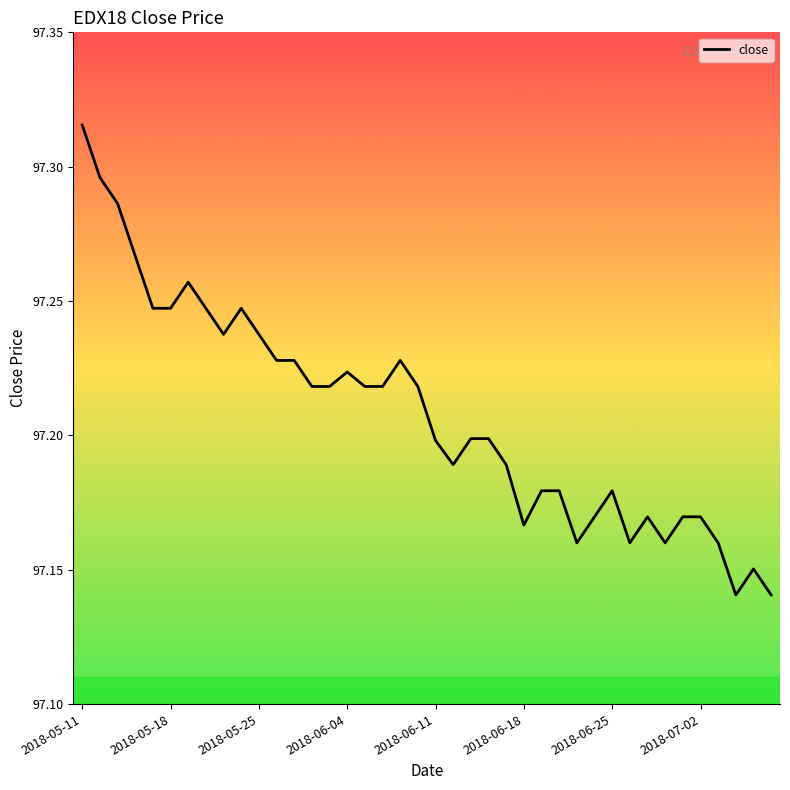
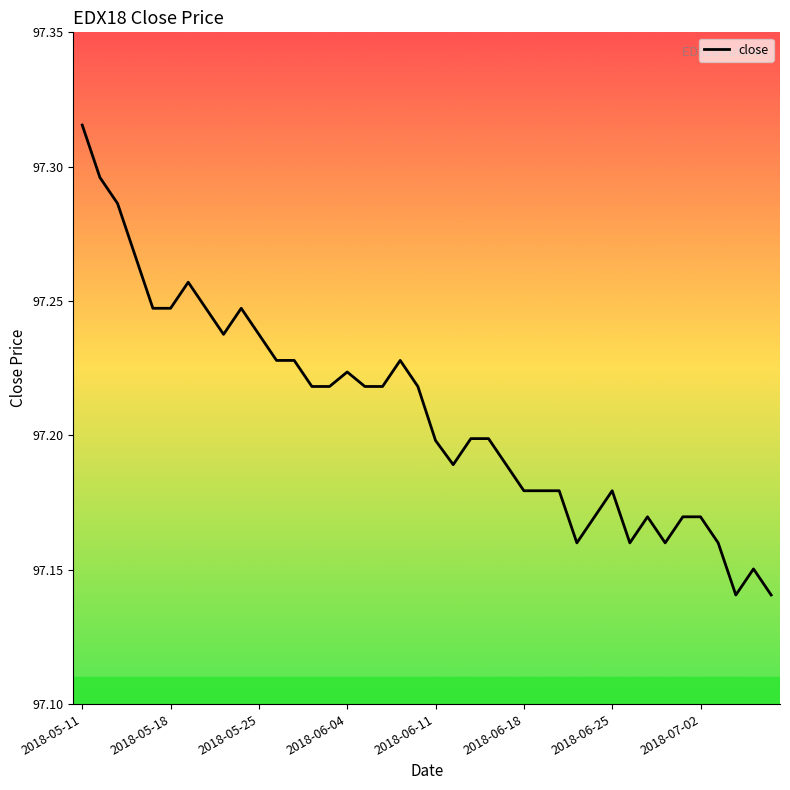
  {
    "2018-05-11": 97.316,
    "2018-05-18": 97.247,
    "2018-05-25": 97.238,
    "2018-06-04": 97.224,
    "2018-06-11": 97.198,
-   "2018-06-18": 97.167,
+   "2018-06-18": 97.179,
    "2018-06-25": 97.179,
    "2018-07-02": 97.170
  }
